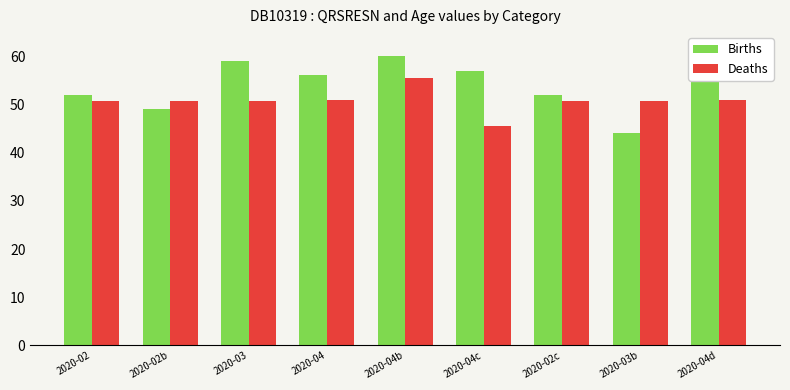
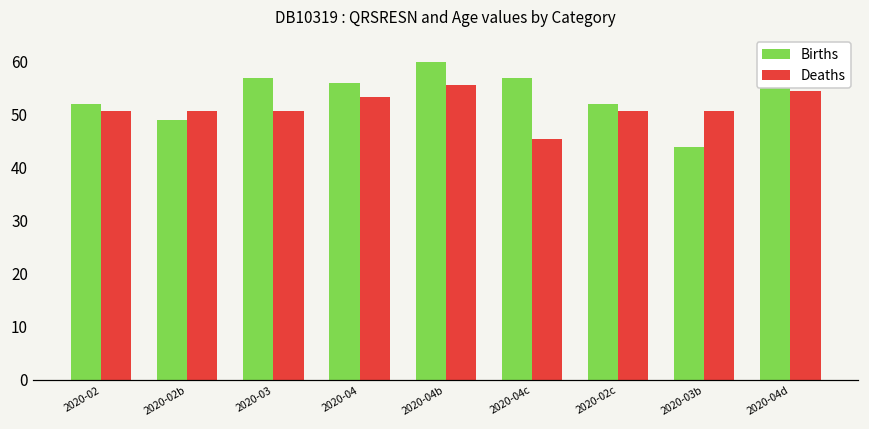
  {
    "Births": {
      "2020-02": 52,
      "2020-02b": 49,
-     "2020-03": 59,
+     "2020-03": 57,
      "2020-04": 56,
      "2020-04b": 60,
      "2020-04c": 57,
      "2020-02c": 52,
      "2020-03b": 44
    },
    "Deaths": {
      "2020-02": 51,
      "2020-02b": 51,
      "2020-03": 51,
-     "2020-04": 51,
+     "2020-04": 53,
      "2020-04b": 56,
      "2020-04c": 45,
      "2020-02c": 51,
      "2020-03b": 51,
-     "2020-04d": 51
+     "2020-04d": 54
    }
  }
